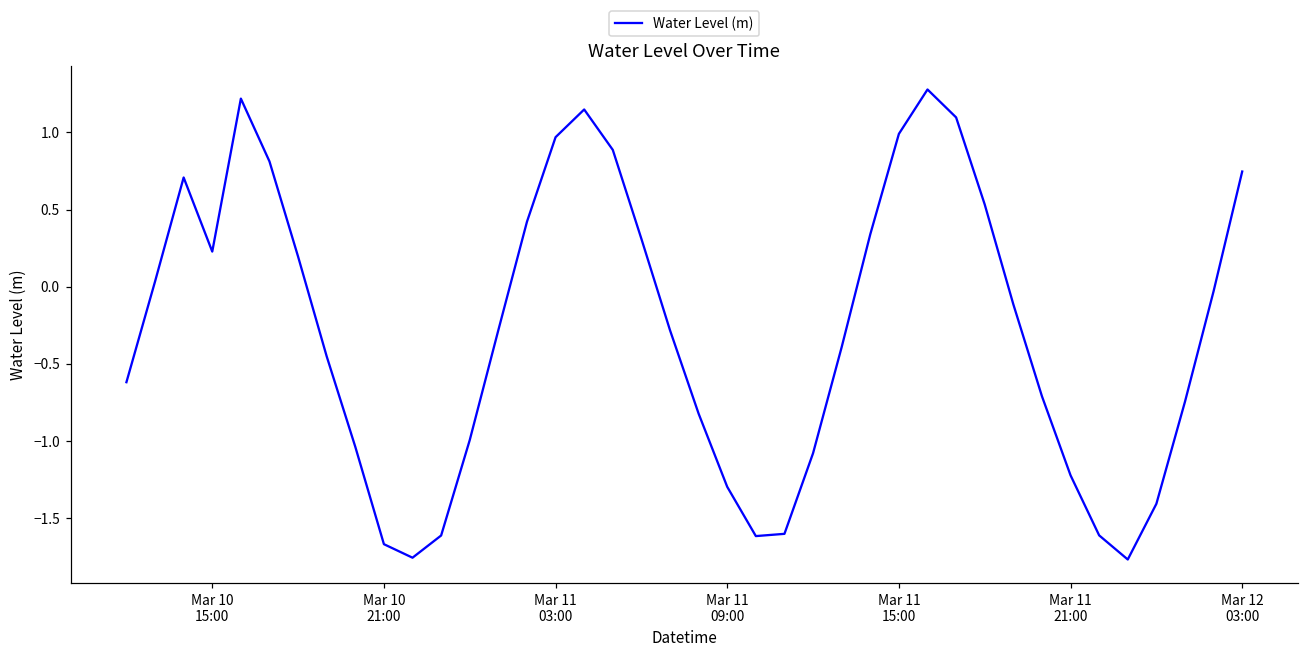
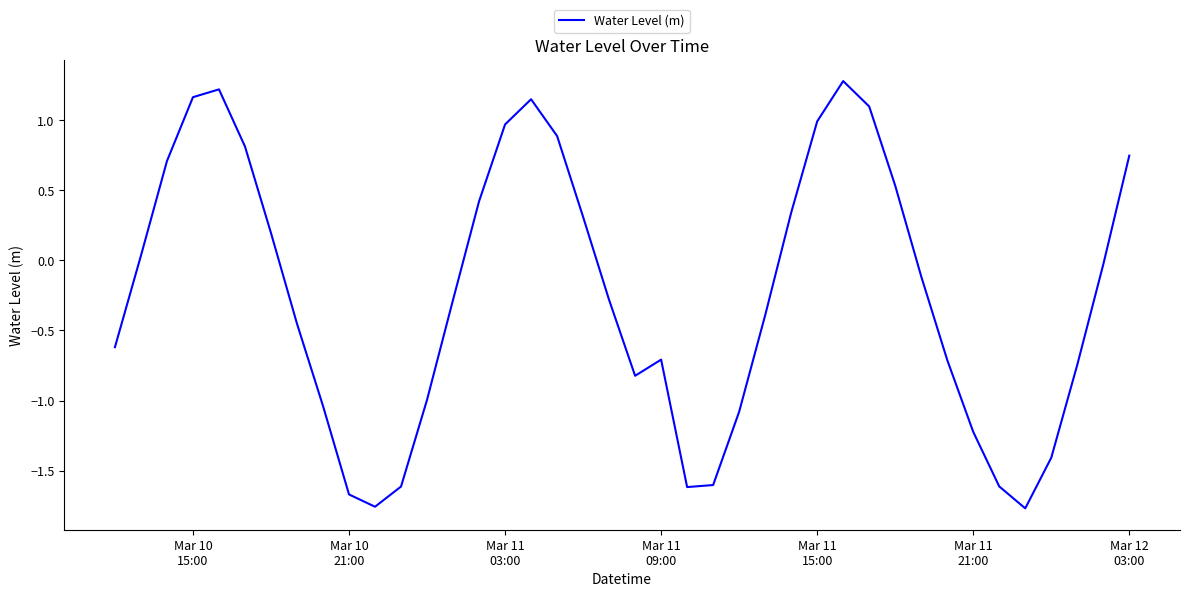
  {
-   "Mar 10 15:00": 0.23,
+   "Mar 10 15:00": 1.16,
    "Mar 10 21:00": -1.67,
    "Mar 11 03:00": 0.97,
-   "Mar 11 09:00": -1.30,
+   "Mar 11 09:00": -0.71,
    "Mar 11 15:00": 0.99,
    "Mar 11 21:00": -1.22,
    "Mar 12 03:00": 0.75
  }
